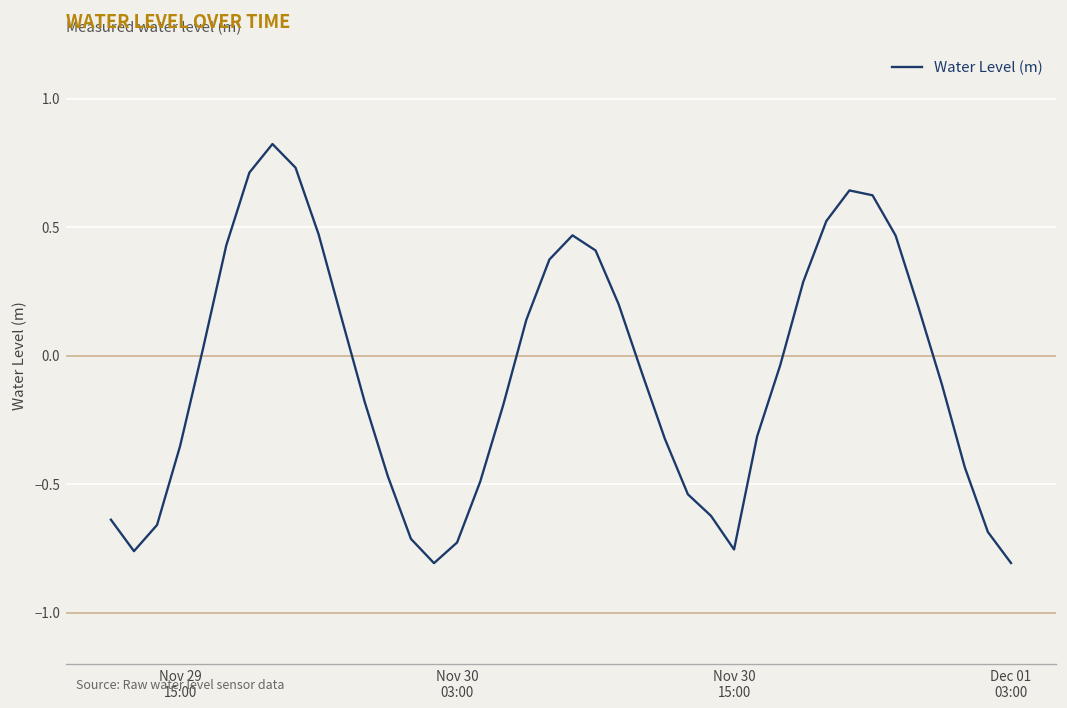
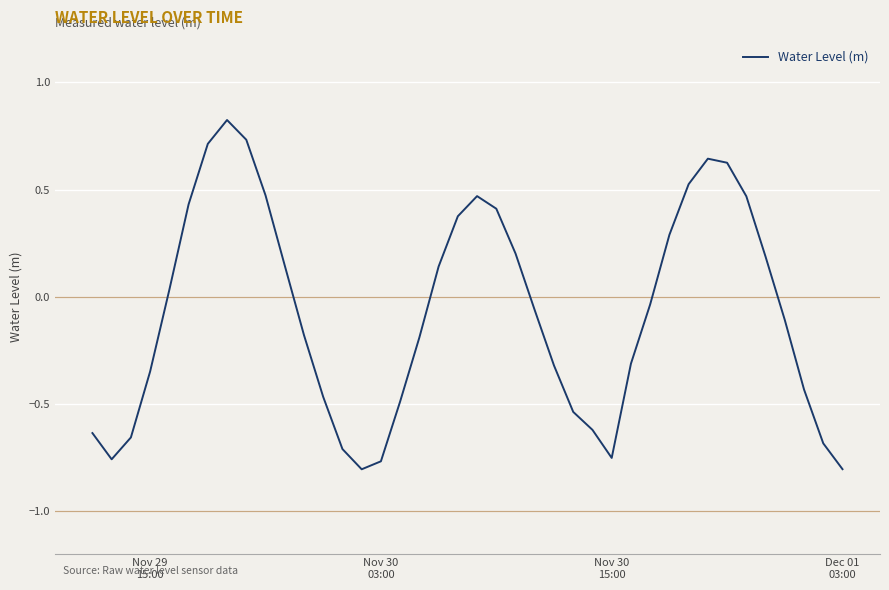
  {
    "Nov 29 15:00": -0.35,
-   "Nov 30 03:00": -0.73,
+   "Nov 30 03:00": -0.77,
    "Nov 30 15:00": -0.75,
    "Dec 01 03:00": -0.81
  }
